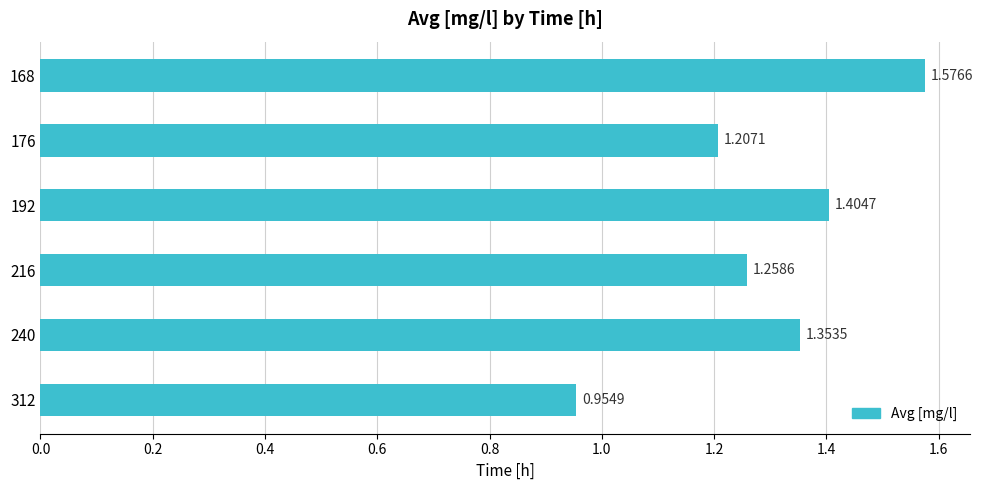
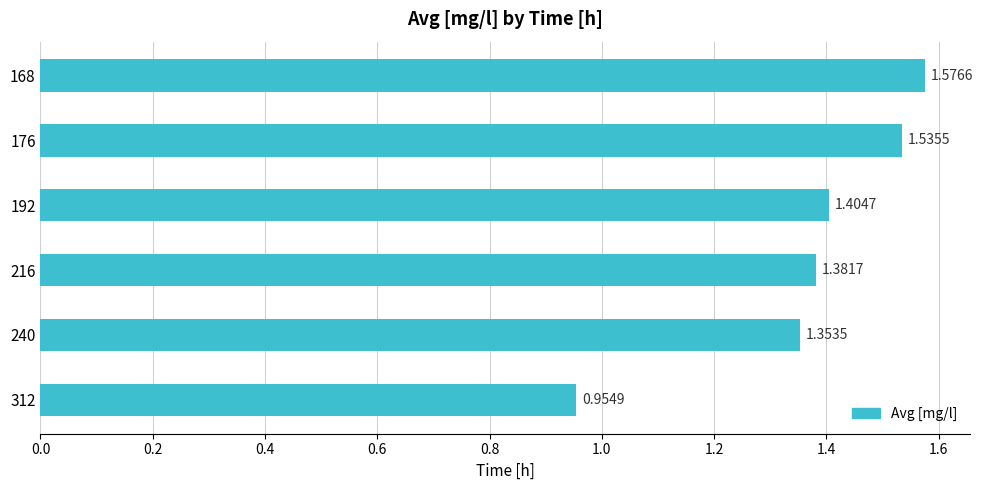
  {
    "168": 1.5766,
-   "176": 1.2071,
+   "176": 1.5355,
    "192": 1.4047,
-   "216": 1.2586,
+   "216": 1.3817,
    "240": 1.3535,
    "312": 0.9549
  }
